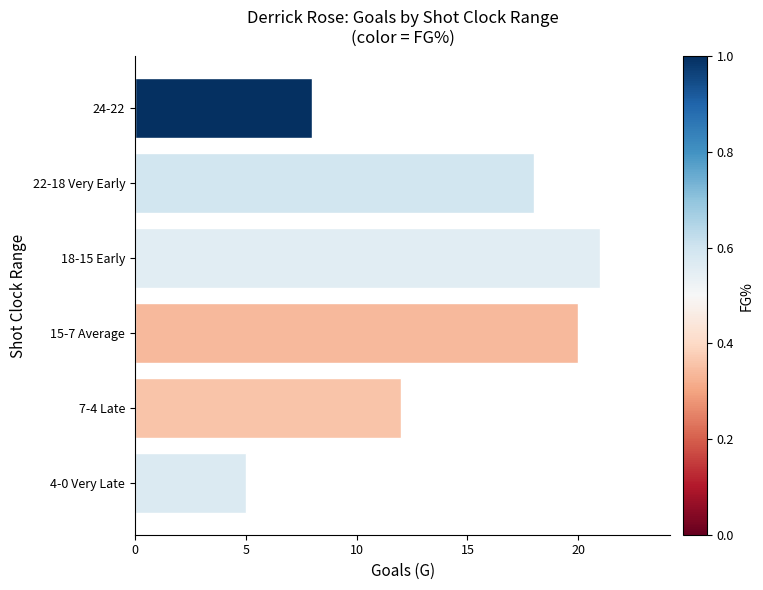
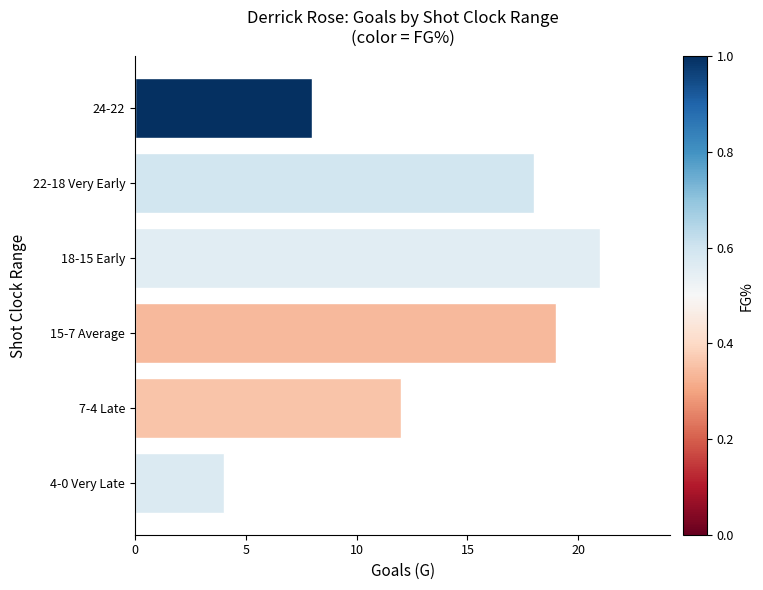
  {
    "24-22": 8,
    "22-18 Very Early": 18,
    "18-15 Early": 21,
-   "15-7 Average": 20,
+   "15-7 Average": 19,
    "7-4 Late": 12,
-   "4-0 Very Late": 5
+   "4-0 Very Late": 4
  }
